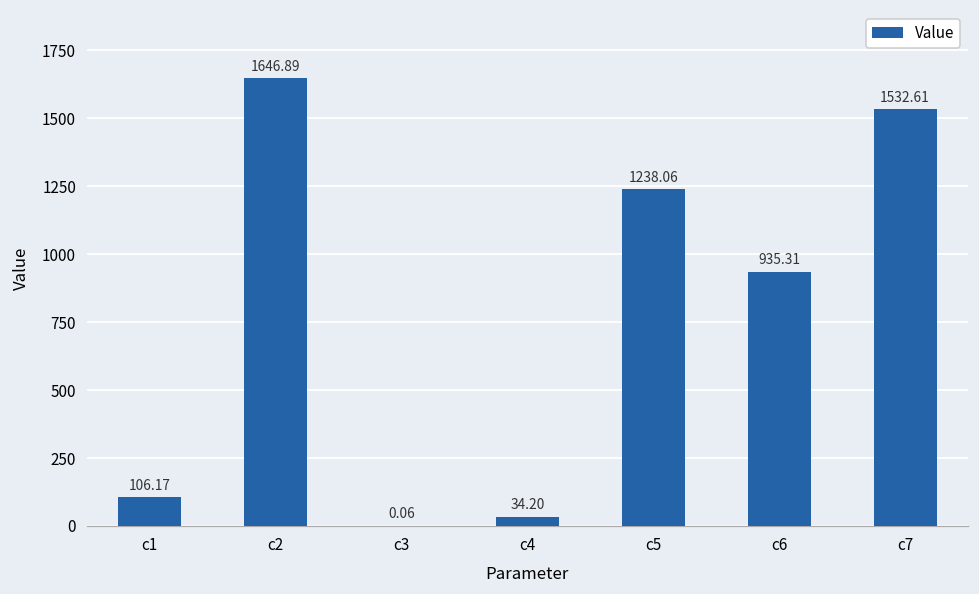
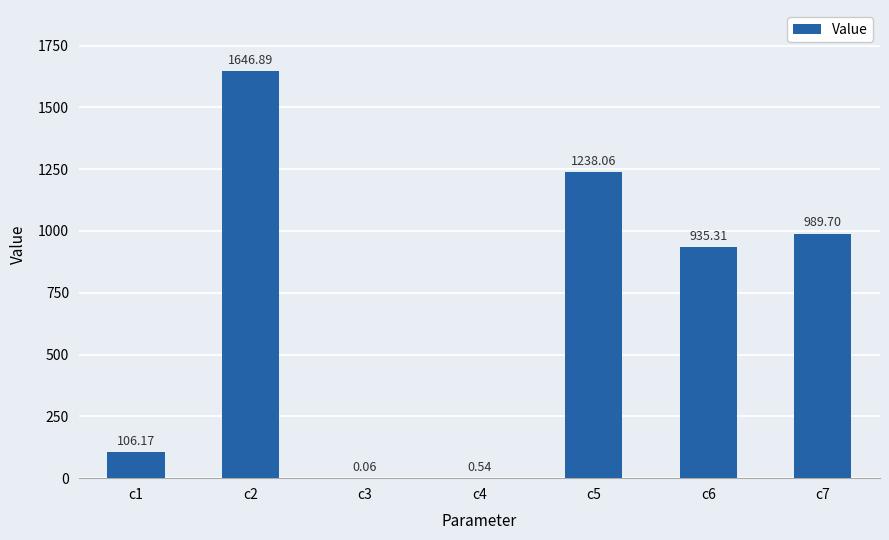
  {
    "c1": 106.17,
    "c2": 1646.89,
    "c3": 0.06,
-   "c4": 34.20,
+   "c4": 0.54,
    "c5": 1238.06,
    "c6": 935.31,
-   "c7": 1532.61
+   "c7": 989.70
  }
